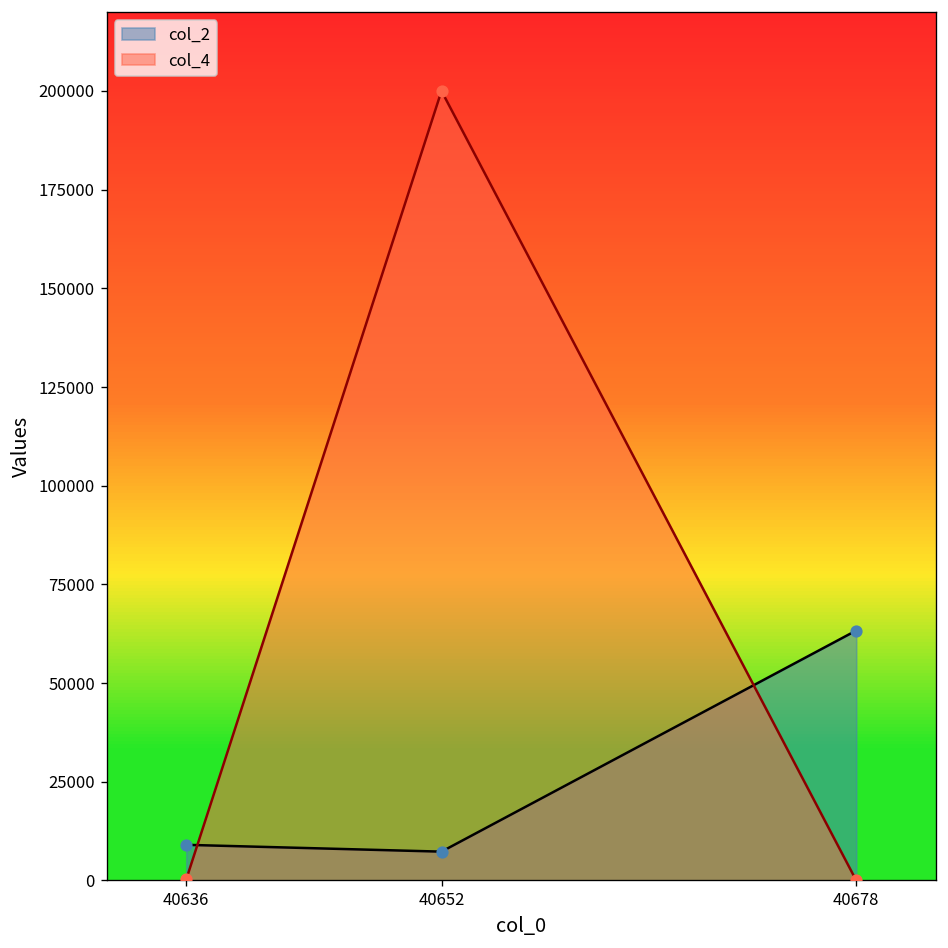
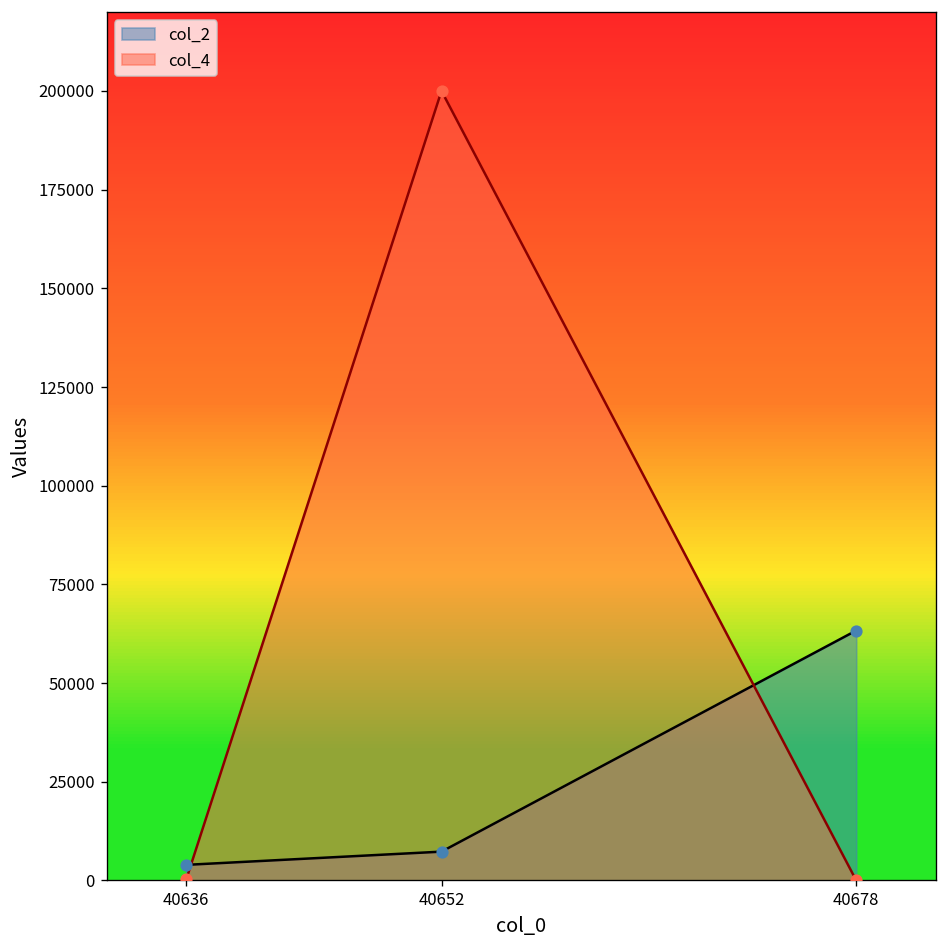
  {
    "col_2": {
-     "40636": 9000,
+     "40636": 4000,
      "40652": 7000,
      "40678": 63000
    },
    "col_4": {
      "40636": 0,
      "40652": 200000,
      "40678": 0
    }
  }
